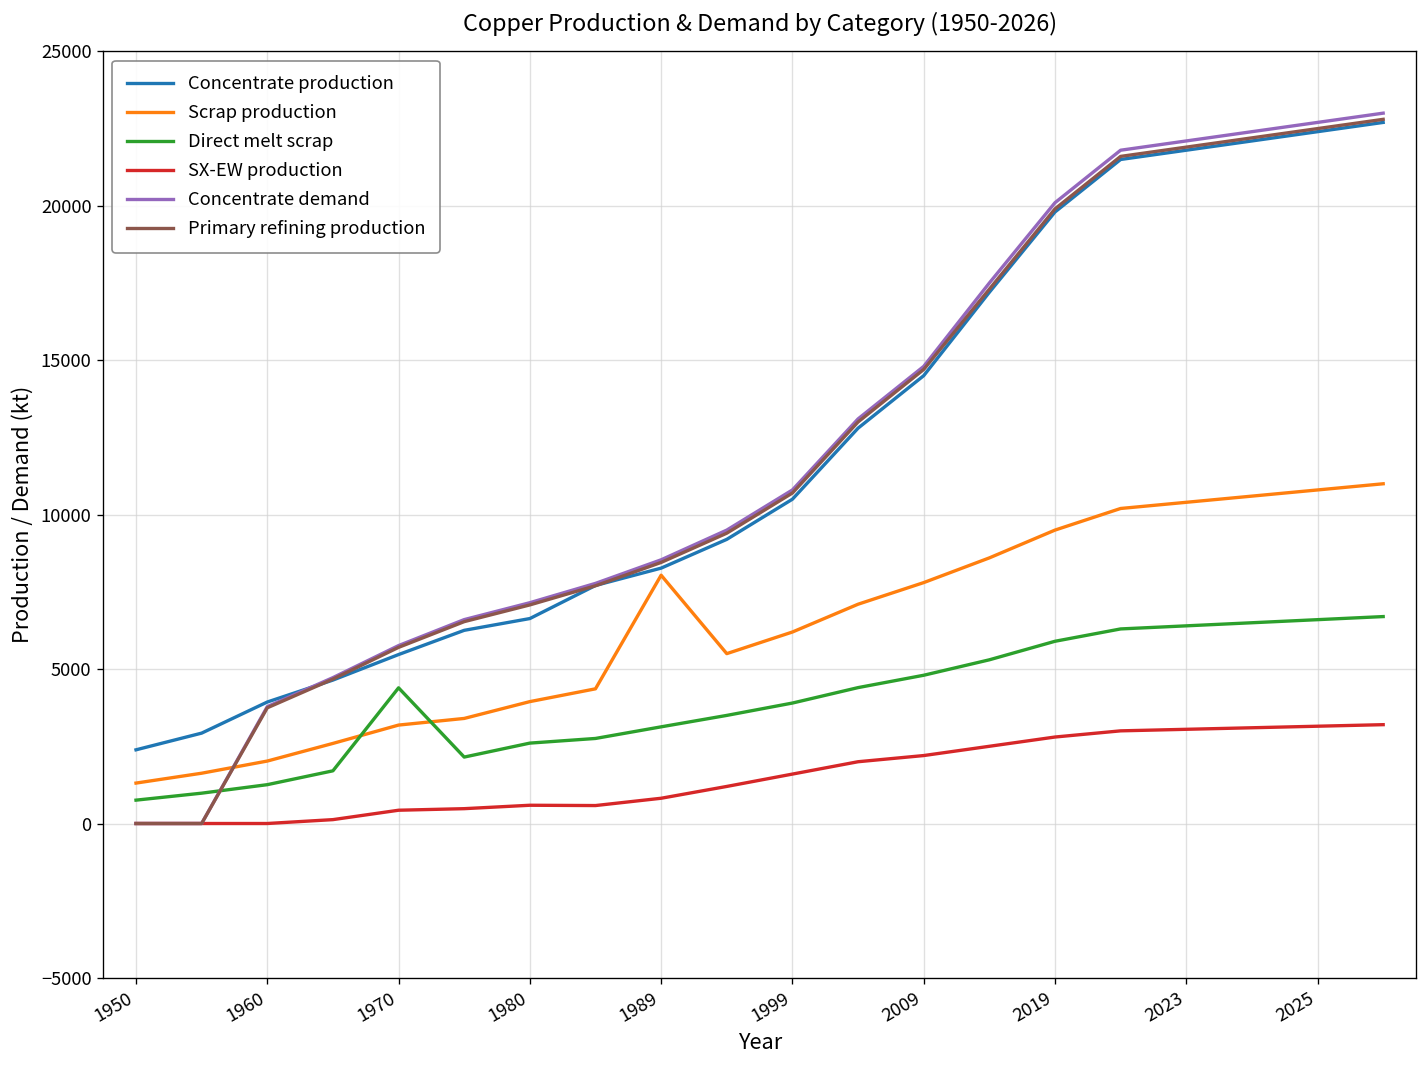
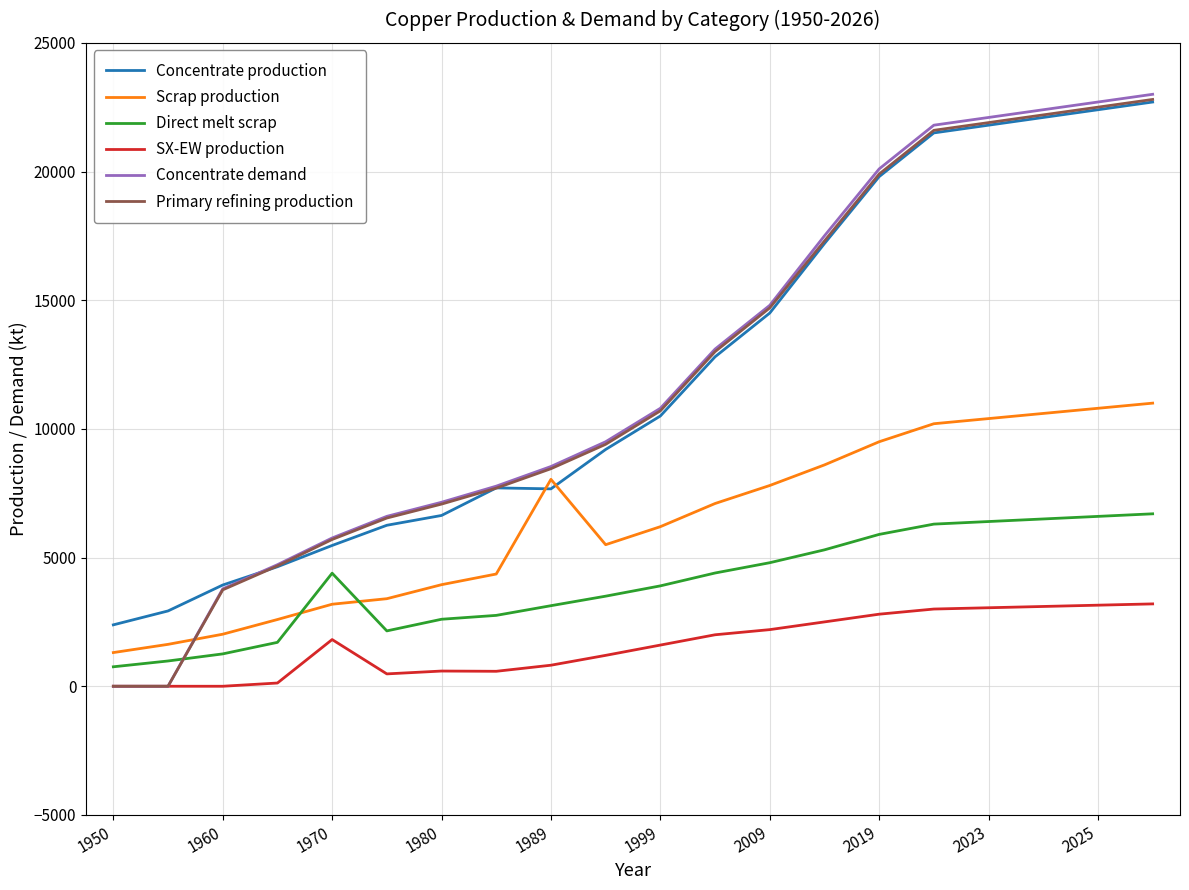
  {
    "Concentrate production": {
      "1950": 2400,
      "1960": 3900,
      "1970": 5500,
      "1980": 6600,
-     "1989": 8300,
+     "1989": 7700,
      "1999": 10500,
      "2009": 14500,
      "2019": 19800,
      "2023": 21800
    },
    "Scrap production": {
      "1950": 1300,
      "1960": 2000,
      "1970": 3200,
      "1980": 3900,
      "1989": 8000,
      "1999": 6200,
      "2009": 7800,
      "2019": 9500,
      "2023": 10400,
      "2025": 10800
    },
    "Direct melt scrap": {
      "1950": 800,
      "1960": 1300,
      "1970": 4400,
      "1980": 2600,
      "1989": 3100,
      "1999": 3900,
      "2009": 4800,
      "2019": 5900,
      "2023": 6400,
      "2025": 6600
    },
    "SX-EW production": {
      "1960": 0,
-     "1970": 400,
+     "1970": 1800,
      "1980": 600,
      "1989": 800,
      "1999": 1600,
      "2009": 2200,
      "2019": 2800,
      "2023": 3100,
      "2025": 3200
    },
    "Concentrate demand": {
      "1999": 10800,
      "2009": 14800,
      "2019": 20100,
      "2023": 22100,
      "2025": 22700
    },
    "Primary refining production": {
      "1999": 10700,
      "2009": 14700,
      "2019": 19900,
      "2023": 21900
    }
  }
